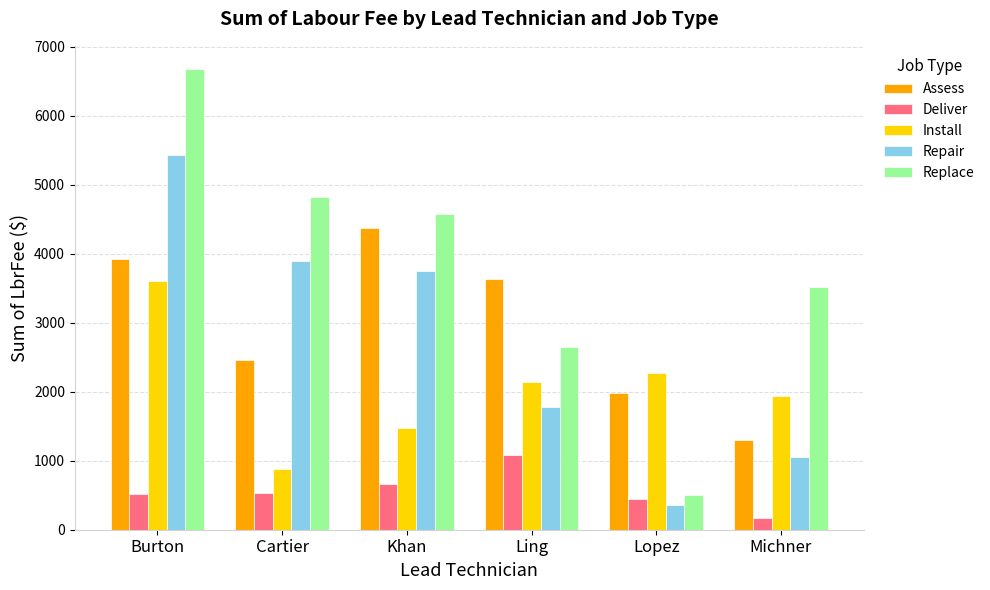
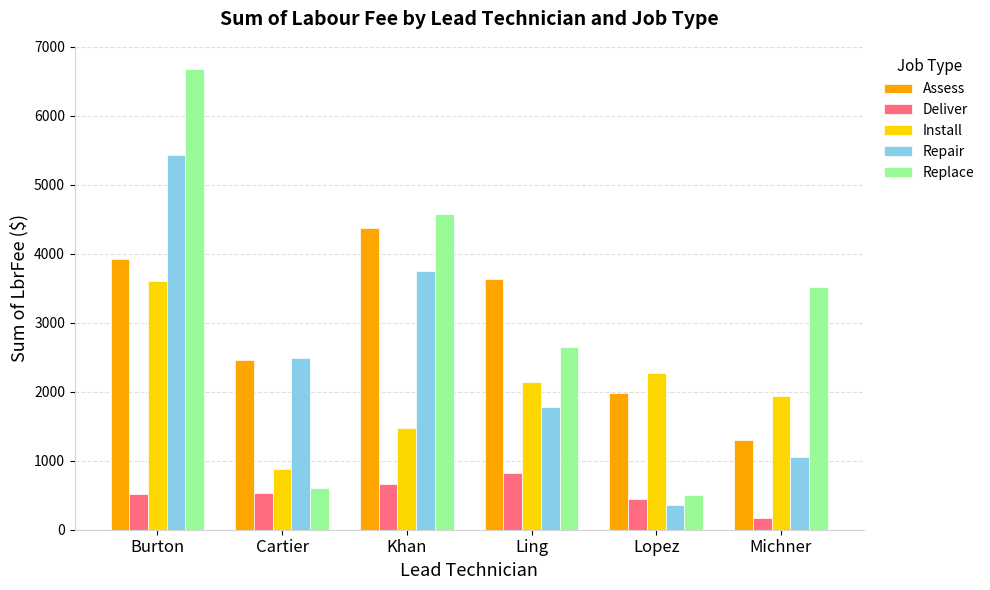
  {
    "Deliver": {
      "Burton": 500,
      "Cartier": 500,
      "Khan": 700,
-     "Ling": 1100,
+     "Ling": 800,
      "Lopez": 400,
      "Michner": 200
    },
    "Repair": {
      "Burton": 5400,
-     "Cartier": 3900,
+     "Cartier": 2500,
      "Khan": 3700,
      "Ling": 1800,
      "Lopez": 400,
      "Michner": 1100
    },
    "Replace": {
      "Burton": 6700,
-     "Cartier": 4800,
+     "Cartier": 600,
      "Khan": 4600,
      "Ling": 2600,
      "Lopez": 500,
      "Michner": 3500
    }
  }
